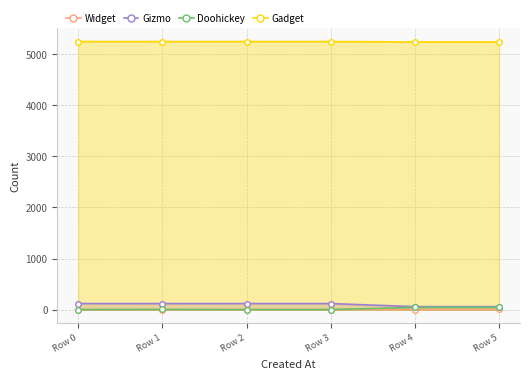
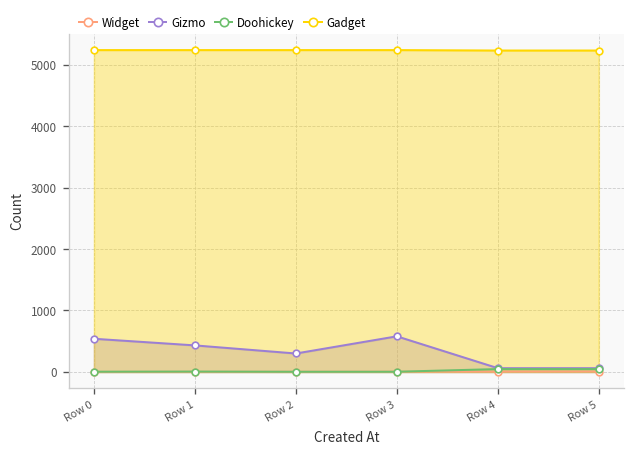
  {
    "Gizmo": {
-     "Row 0": 100,
-     "Row 1": 100,
-     "Row 2": 100,
-     "Row 3": 100
+     "Row 0": 500,
+     "Row 1": 400,
+     "Row 2": 300,
+     "Row 3": 600
    },
    "Gadget": {
      "Row 0": 5200,
      "Row 1": 5200,
      "Row 2": 5200,
      "Row 3": 5200,
      "Row 4": 5200,
      "Row 5": 5200
    }
  }
